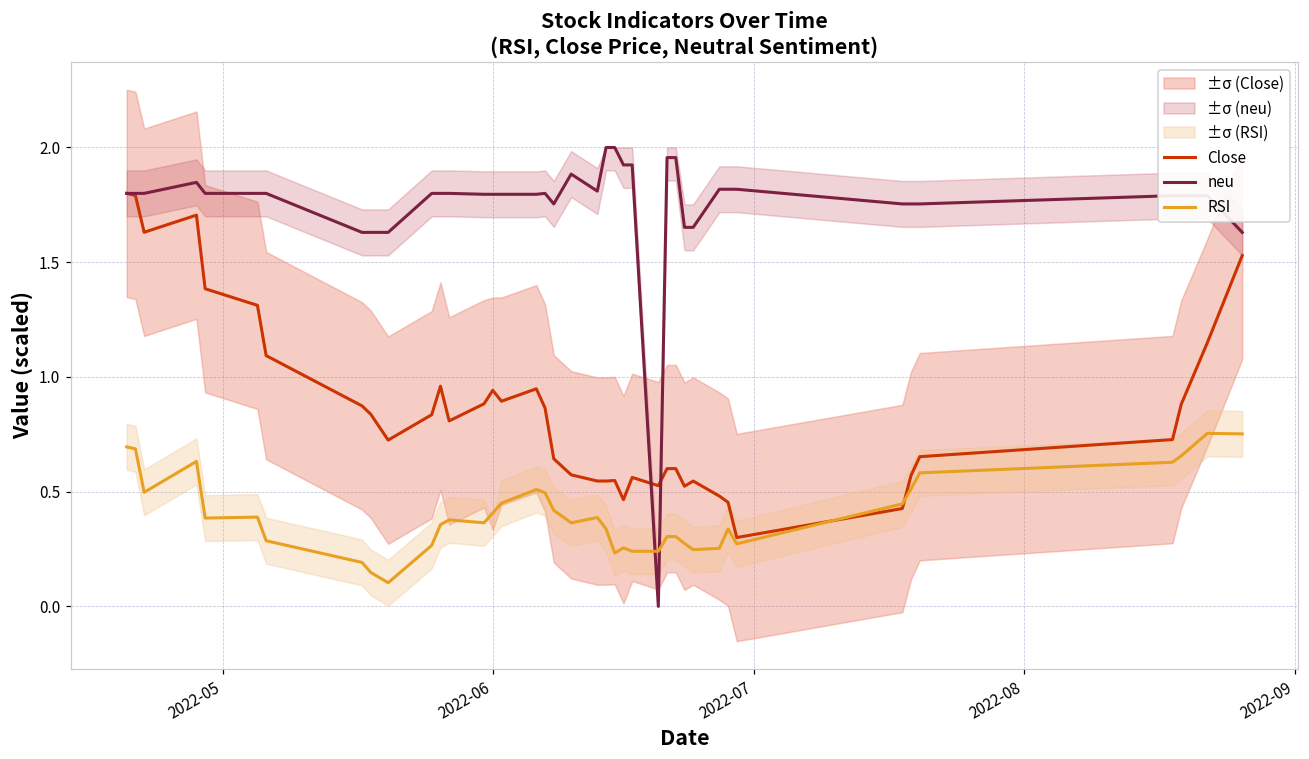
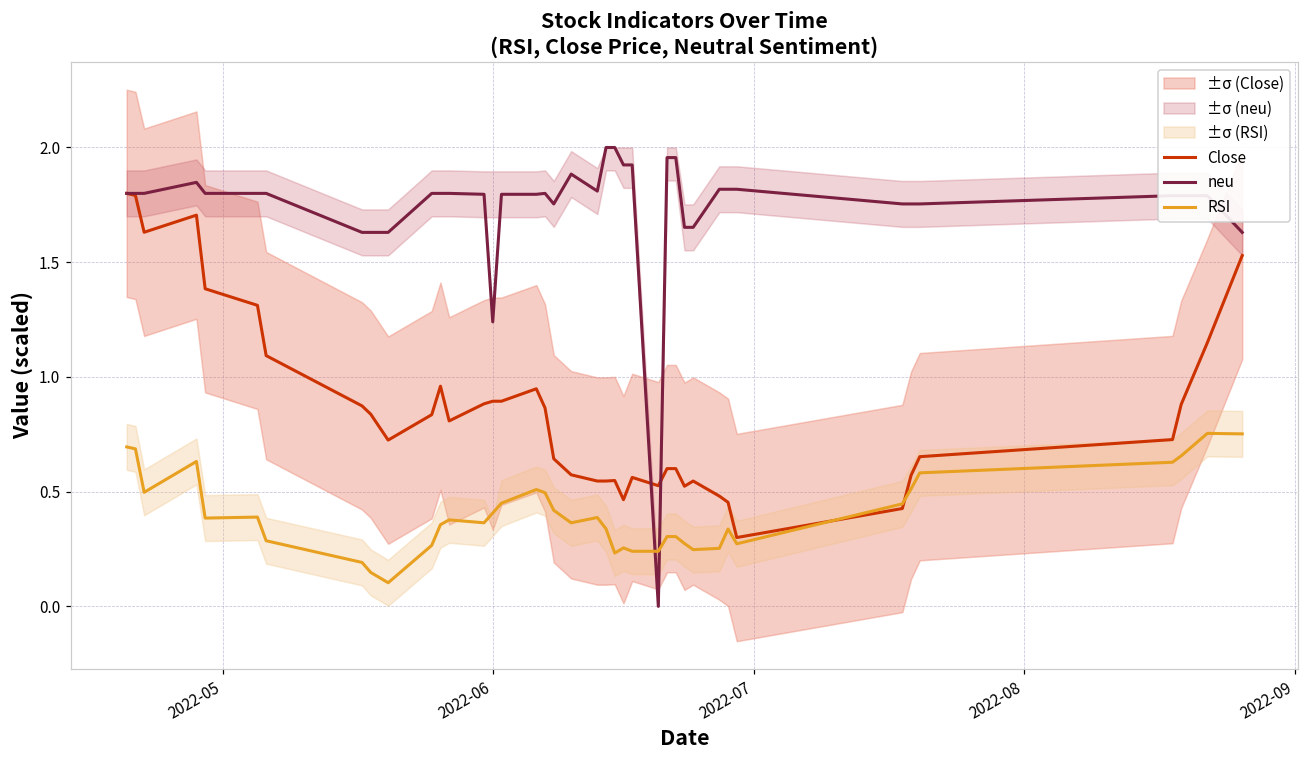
  {
    "Close": {
-     "2022-06": 0.94
+     "2022-06": 0.89
    },
    "neu": {
-     "2022-06": 1.80
+     "2022-06": 1.24
    },
    "RSI": {
      "2022-06": 0.41
    }
  }
